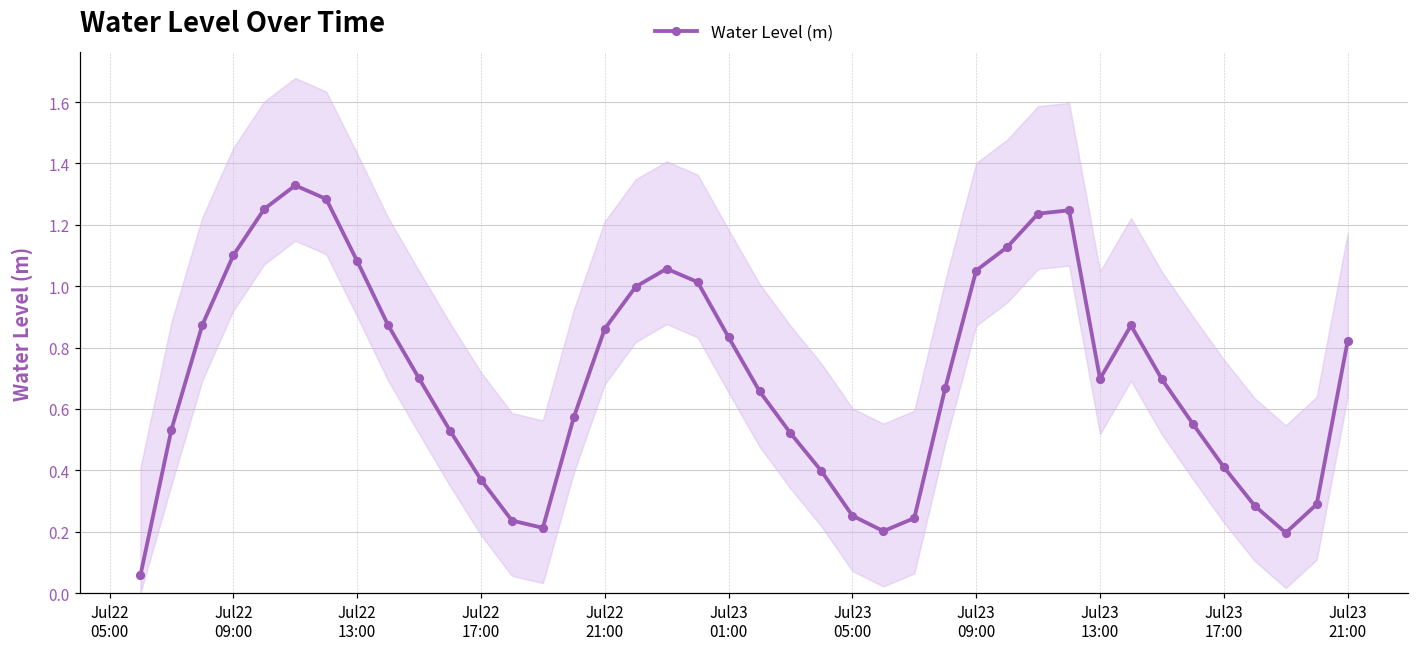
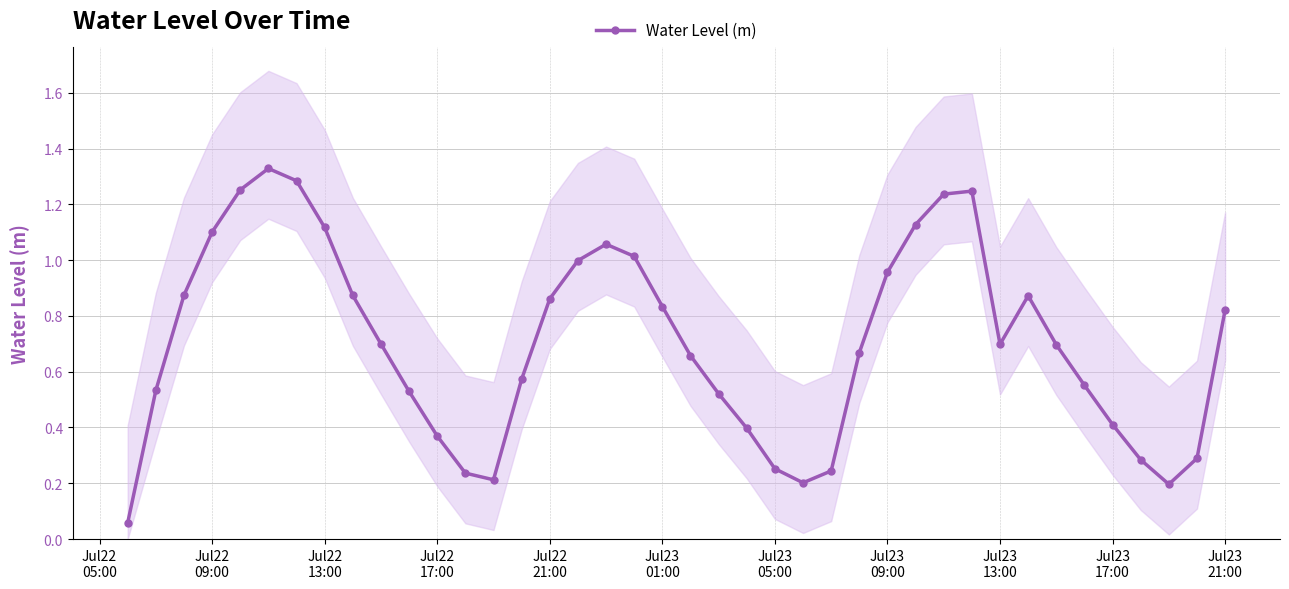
  {
    "Water Level (m)": {
      "Jul22 09:00": 1.10,
-     "Jul22 13:00": 1.08,
+     "Jul22 13:00": 1.12,
      "Jul22 17:00": 0.37,
      "Jul22 21:00": 0.86,
      "Jul23 01:00": 0.83,
      "Jul23 05:00": 0.25,
-     "Jul23 09:00": 1.05,
+     "Jul23 09:00": 0.96,
      "Jul23 13:00": 0.70,
      "Jul23 17:00": 0.41,
      "Jul23 21:00": 0.82
    }
  }
